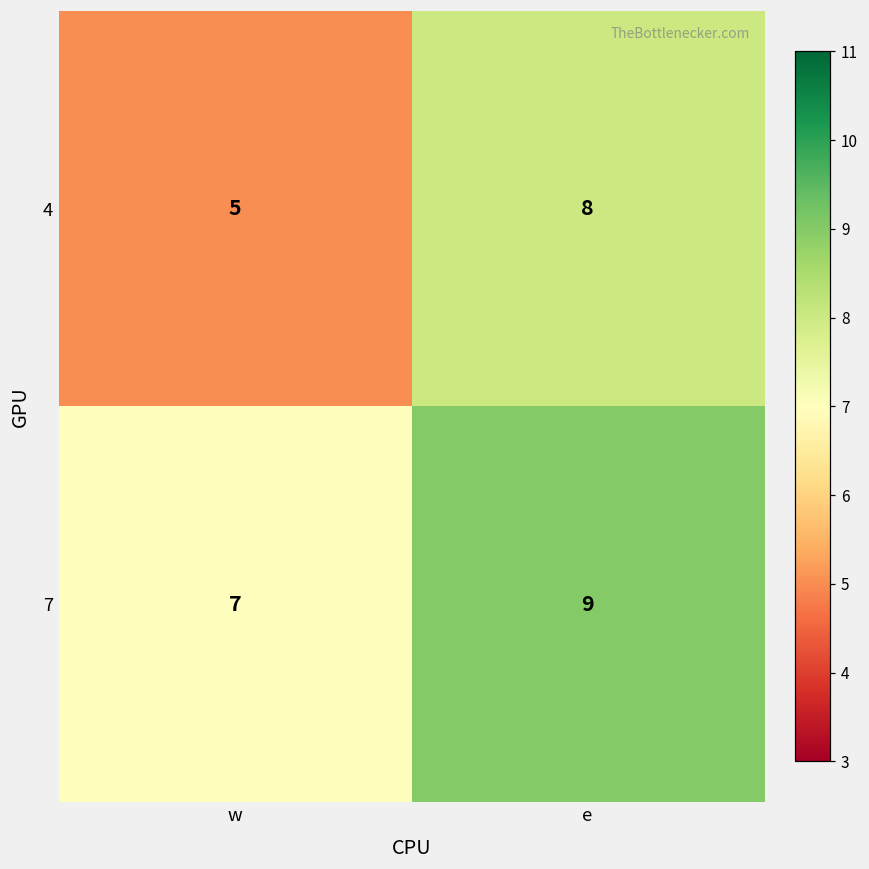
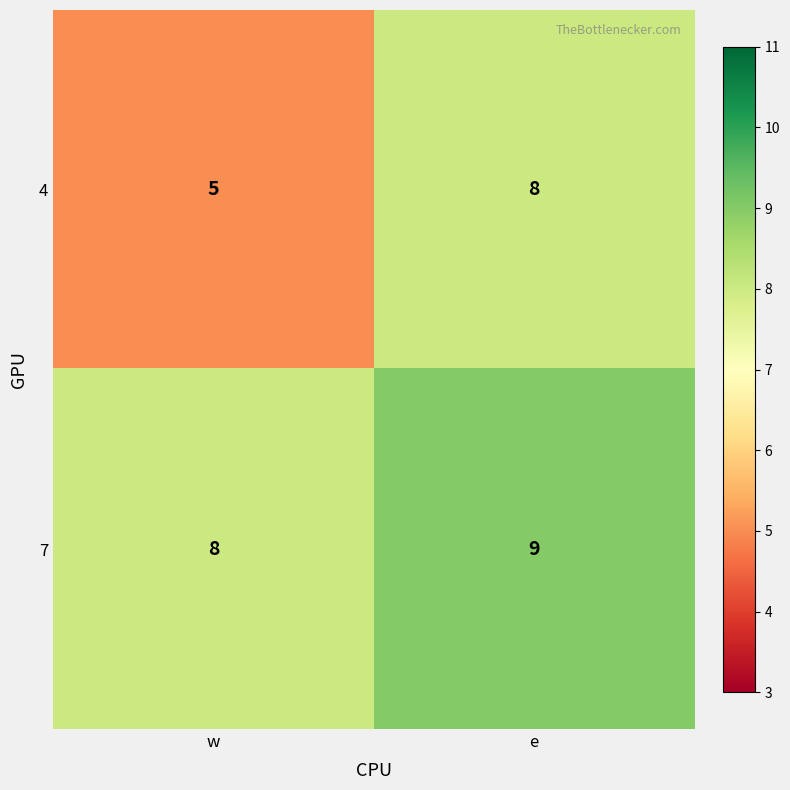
  {
    "4": {
      "w": 5
    },
    "7": {
-     "w": 7,
+     "w": 8,
      "e": 9
    }
  }
